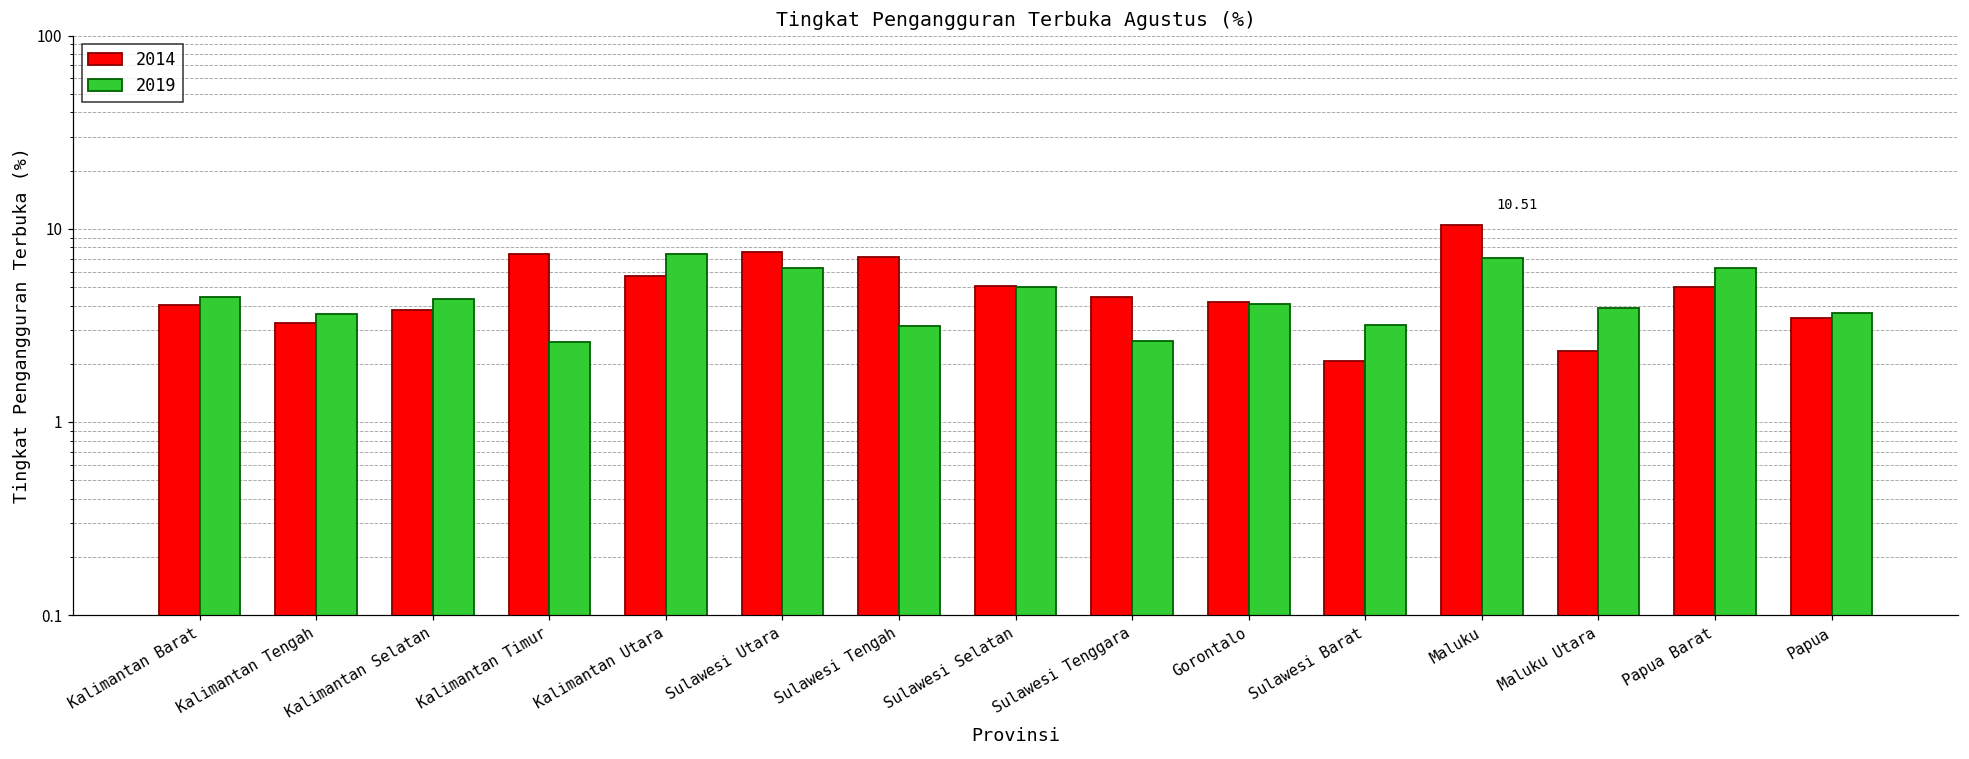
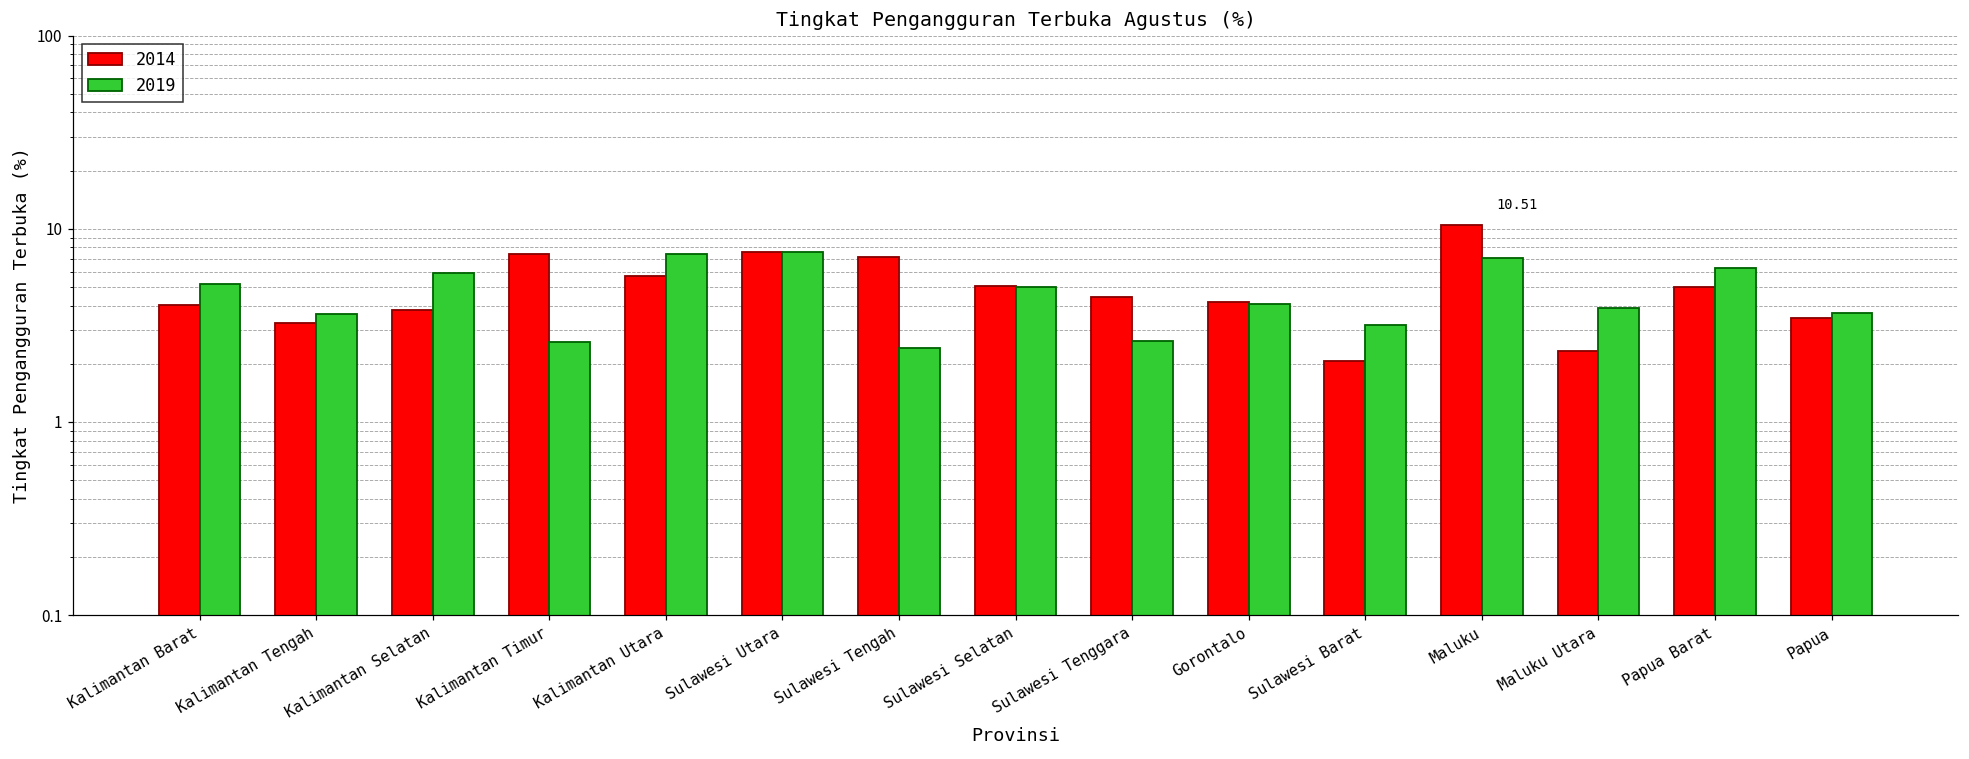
  {
    "2014": {
      "Kalimantan Barat": 4.0,
      "Kalimantan Tengah": 3.2,
      "Kalimantan Selatan": 3.8,
      "Kalimantan Timur": 7.4,
      "Kalimantan Utara": 5.7,
      "Sulawesi Utara": 7.5,
      "Sulawesi Tengah": 7.2,
      "Sulawesi Selatan": 5.1,
      "Sulawesi Tenggara": 4.4,
      "Gorontalo": 4.2,
      "Sulawesi Barat": 2.1,
      "Maluku": 11,
      "Maluku Utara": 2.3,
      "Papua Barat": 5.0,
      "Papua": 3.4
    },
    "2019": {
-     "Kalimantan Barat": 4.5,
+     "Kalimantan Barat": 5.2,
      "Kalimantan Tengah": 3.6,
-     "Kalimantan Selatan": 4.3,
+     "Kalimantan Selatan": 5.9,
      "Kalimantan Timur": 2.6,
      "Kalimantan Utara": 7.4,
-     "Sulawesi Utara": 6.3,
-     "Sulawesi Tengah": 3.2,
+     "Sulawesi Utara": 7.6,
+     "Sulawesi Tengah": 2.4,
      "Sulawesi Selatan": 5.0,
      "Sulawesi Tenggara": 2.6,
      "Gorontalo": 4.1,
      "Sulawesi Barat": 3.2,
      "Maluku": 7.1,
      "Maluku Utara": 3.9,
      "Papua Barat": 6.2,
      "Papua": 3.7
    }
  }
